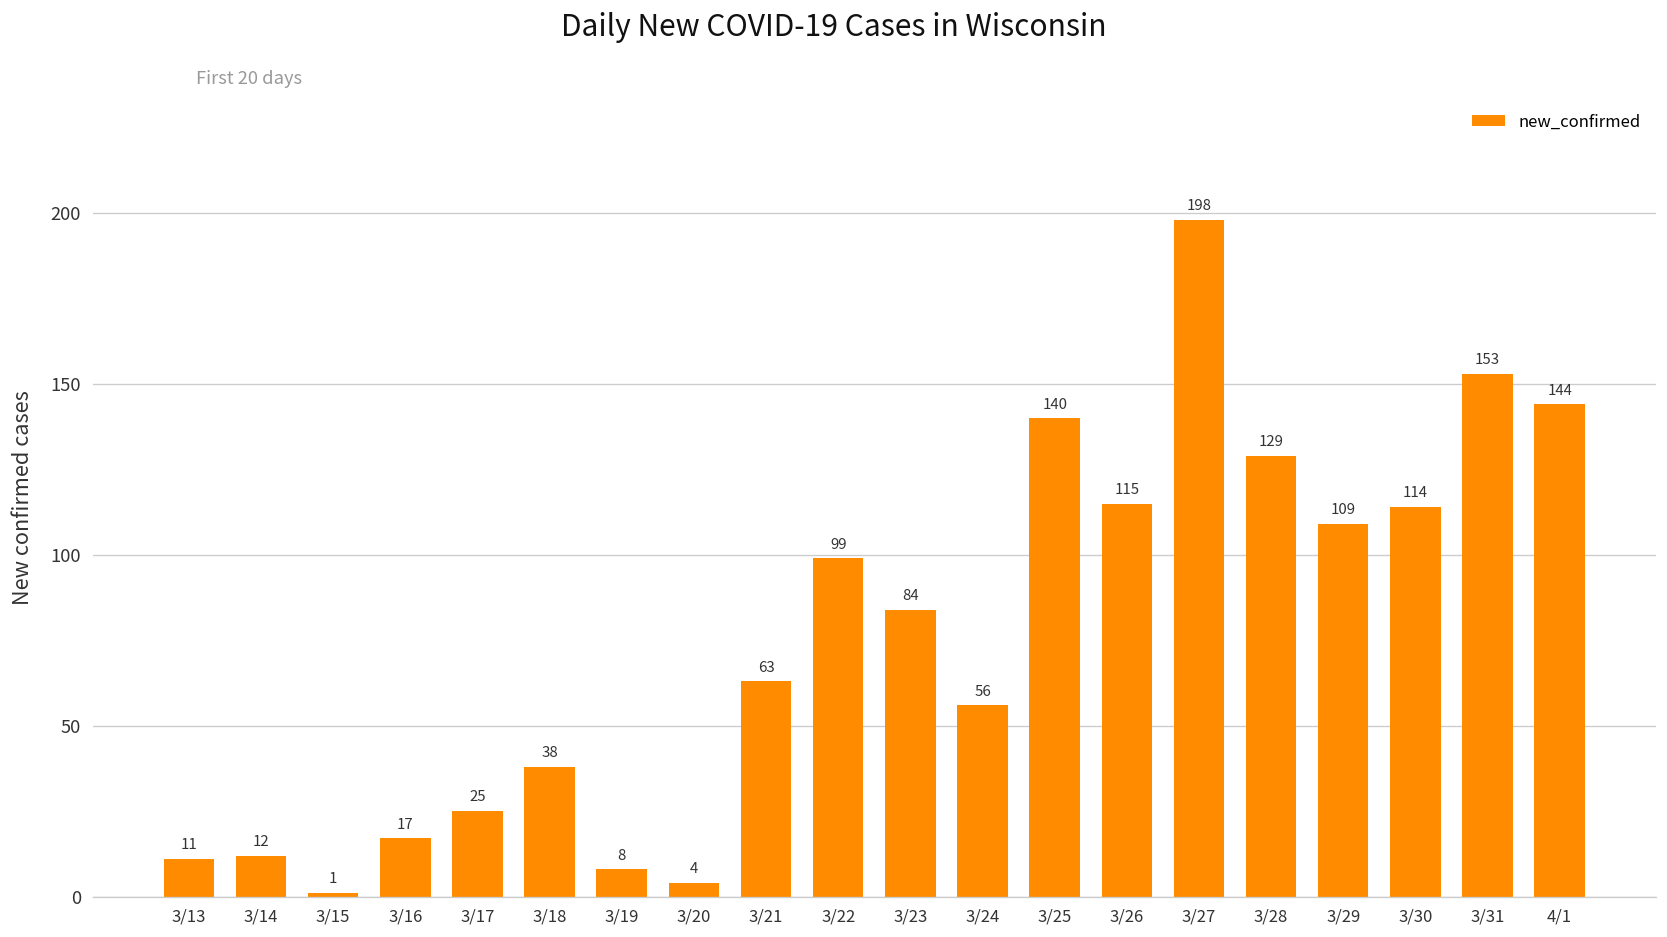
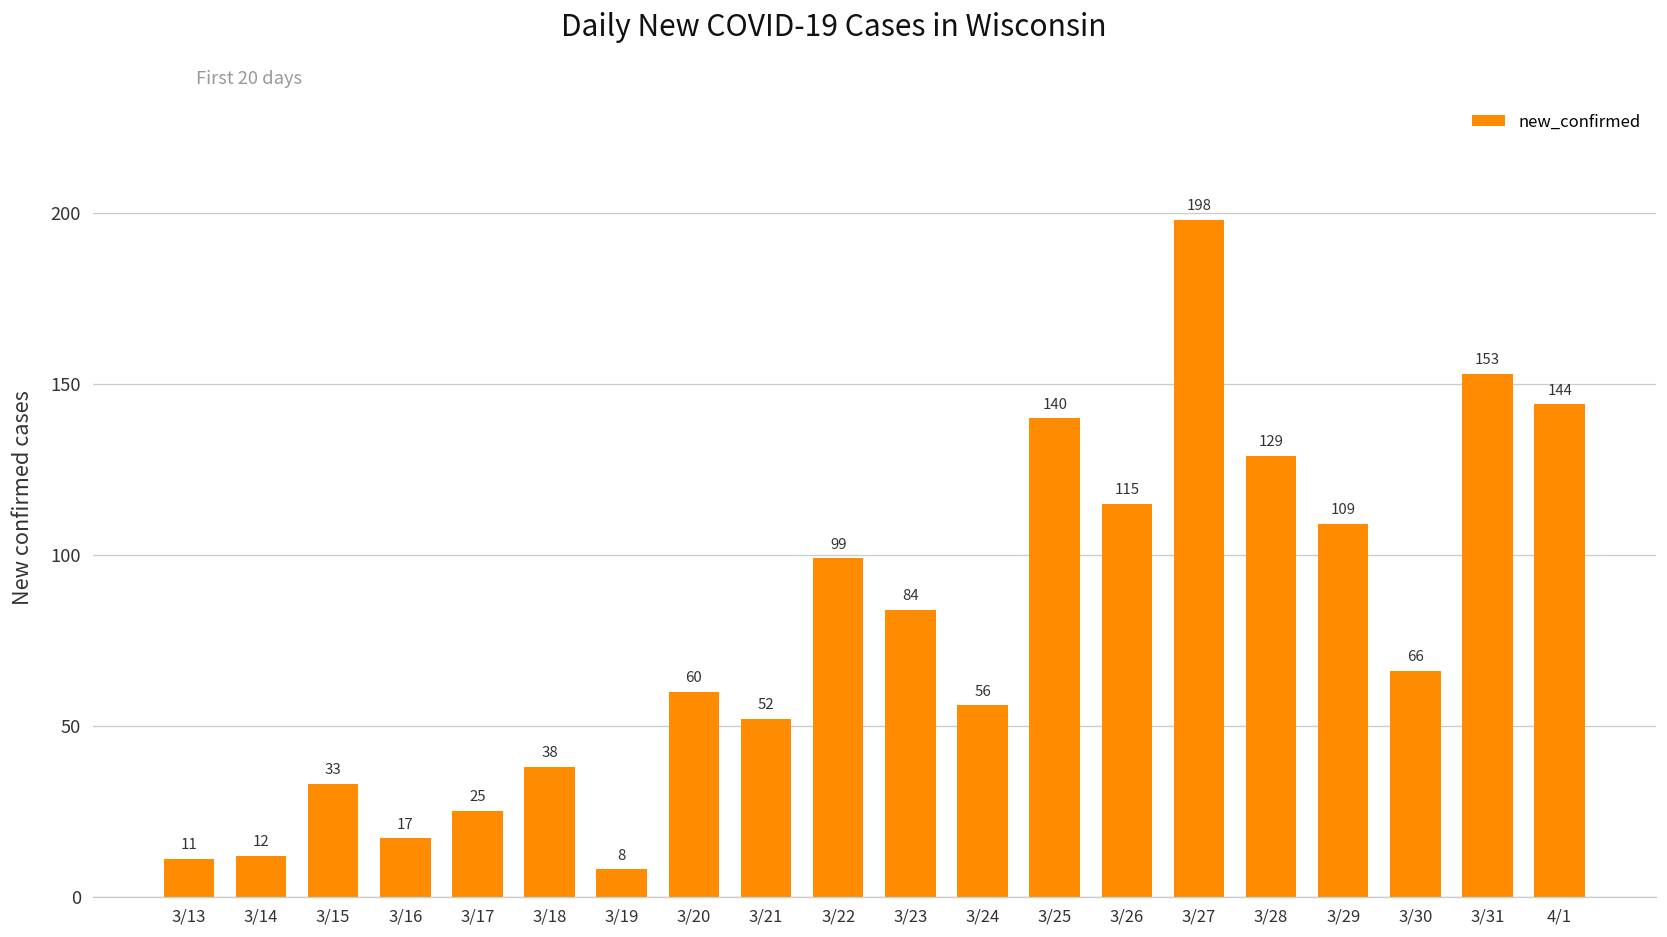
  {
    "3/13": 11,
    "3/14": 12,
-   "3/15": 1,
+   "3/15": 33,
    "3/16": 17,
    "3/17": 25,
    "3/18": 38,
    "3/19": 8,
-   "3/20": 4,
-   "3/21": 63,
+   "3/20": 60,
+   "3/21": 52,
    "3/22": 99,
    "3/23": 84,
    "3/24": 56,
    "3/25": 140,
    "3/26": 115,
    "3/27": 198,
    "3/28": 129,
    "3/29": 109,
-   "3/30": 114,
+   "3/30": 66,
    "3/31": 153,
    "4/1": 144
  }
